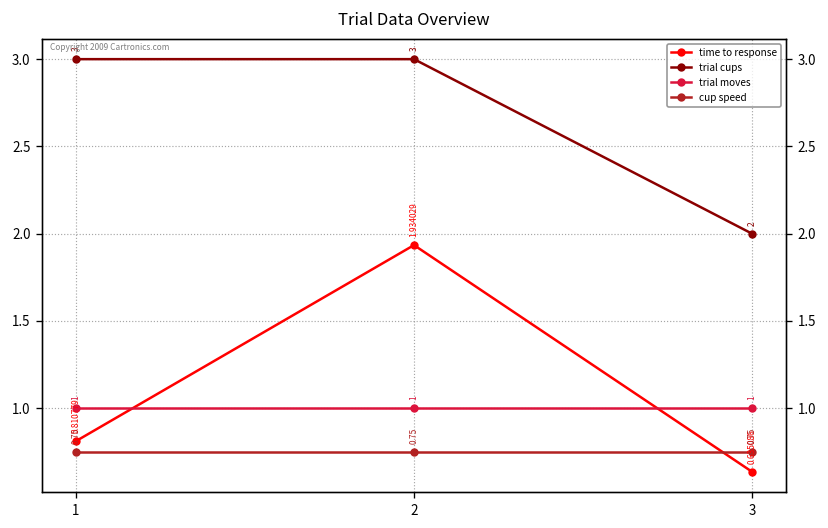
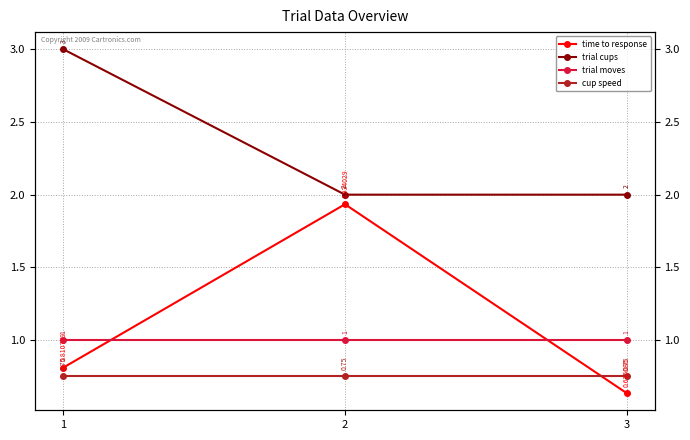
  {
    "trial cups": {
-     "2": 3,
+     "2": 2,
      "3": 2
    }
  }
